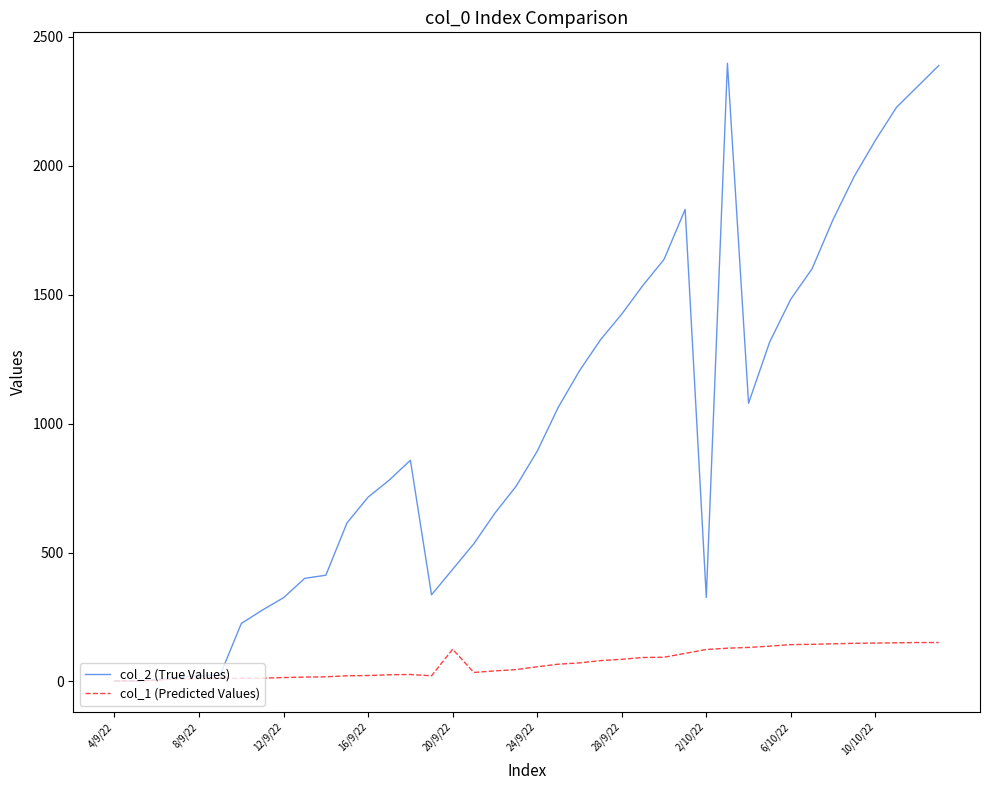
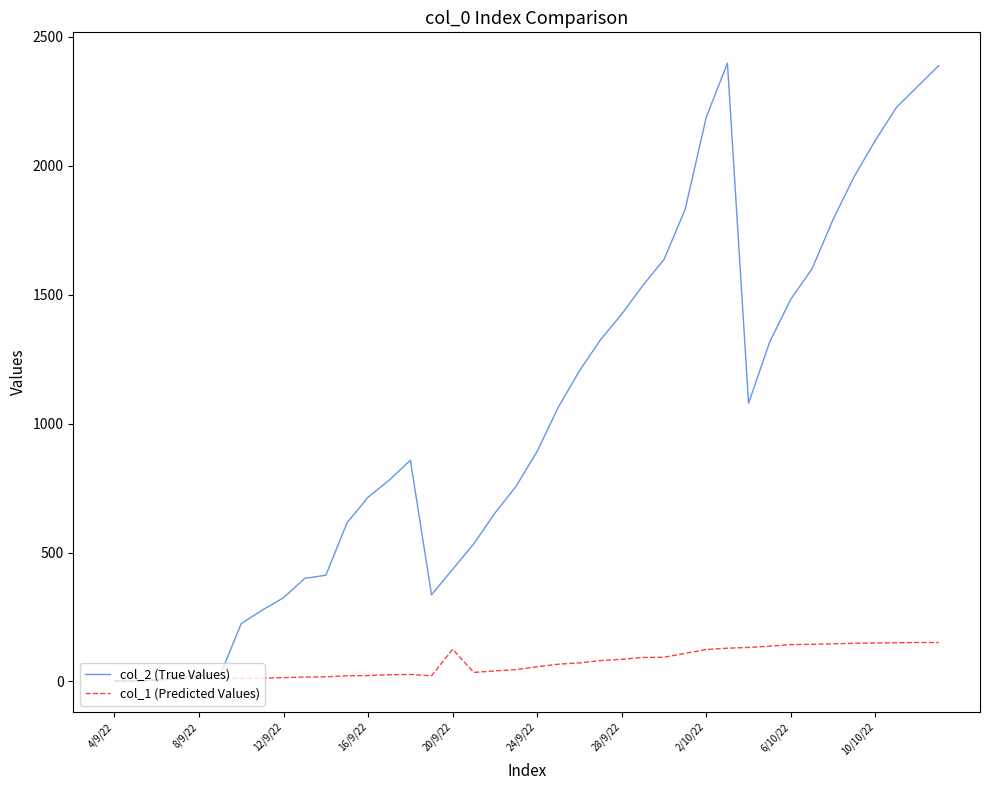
  {
    "col_2 (True Values)": {
      "12/9/22": 330,
      "16/9/22": 720,
      "20/9/22": 440,
      "24/9/22": 890,
      "28/9/22": 1430,
-     "2/10/22": 330,
+     "2/10/22": 2190,
      "6/10/22": 1480,
      "10/10/22": 2100
    },
    "col_1 (Predicted Values)": {
      "12/9/22": 20,
      "16/9/22": 20,
      "20/9/22": 130,
      "24/9/22": 60,
      "28/9/22": 90,
      "2/10/22": 120,
      "6/10/22": 140,
      "10/10/22": 150
    }
  }
